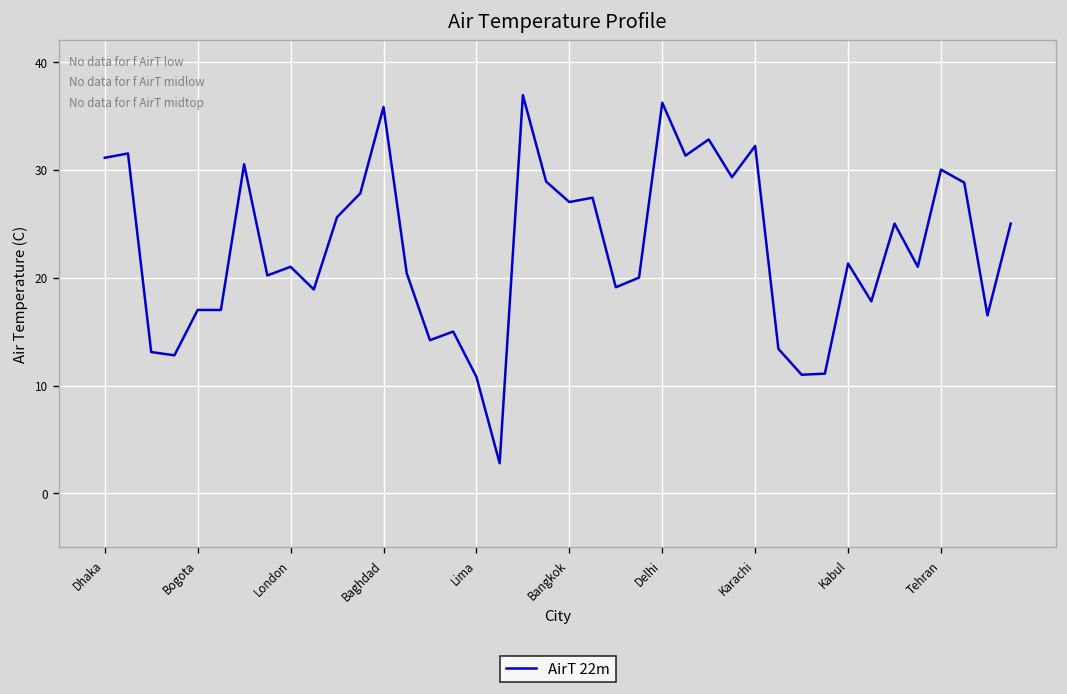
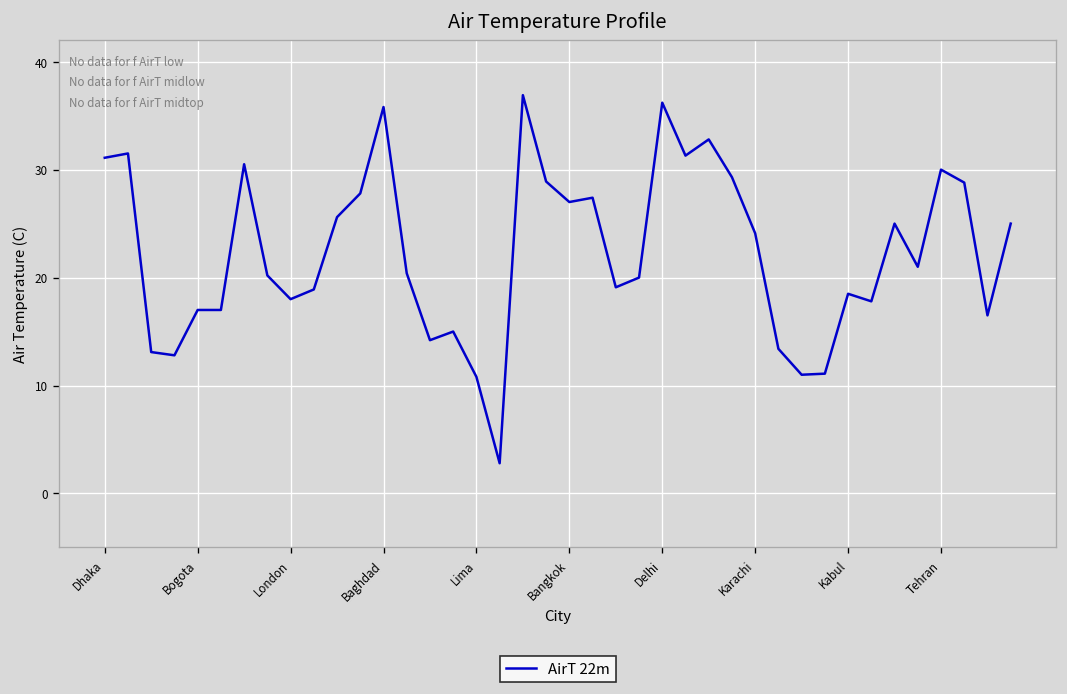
  {
    "Dhaka": 31,
    "Bogota": 17,
-   "London": 21,
+   "London": 18,
    "Baghdad": 36,
    "Lima": 11,
    "Bangkok": 27,
    "Delhi": 36,
-   "Karachi": 32,
-   "Kabul": 21,
+   "Karachi": 24,
+   "Kabul": 19,
    "Tehran": 30
  }
